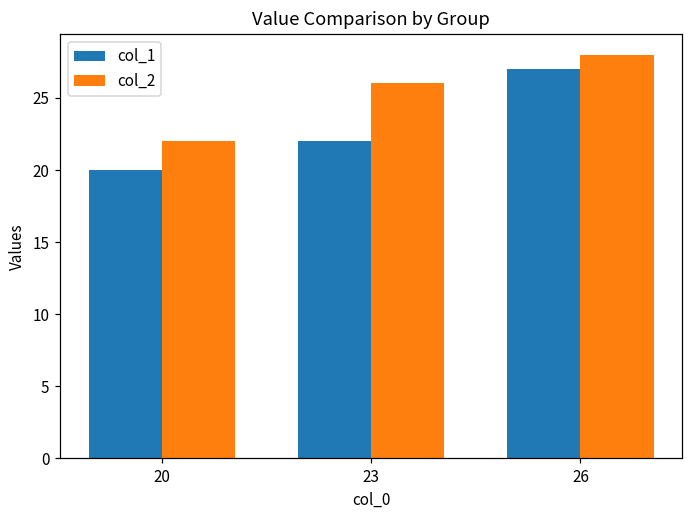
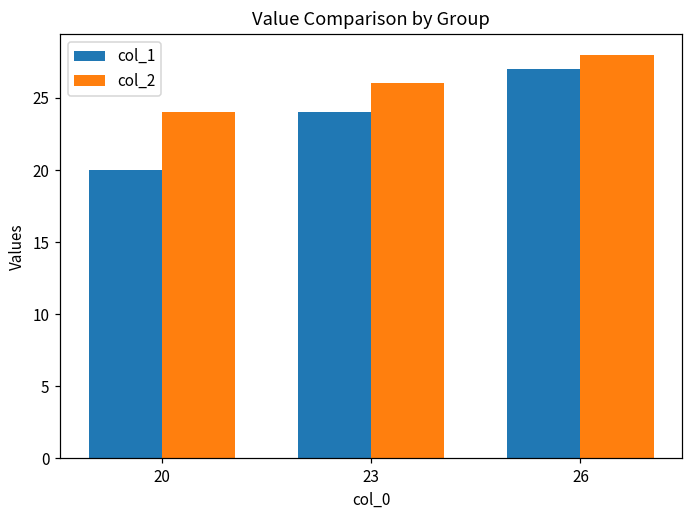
  {
    "col_1": {
      "20": 20,
-     "23": 22,
+     "23": 24,
      "26": 27
    },
    "col_2": {
-     "20": 22,
+     "20": 24,
      "23": 26,
      "26": 28
    }
  }
